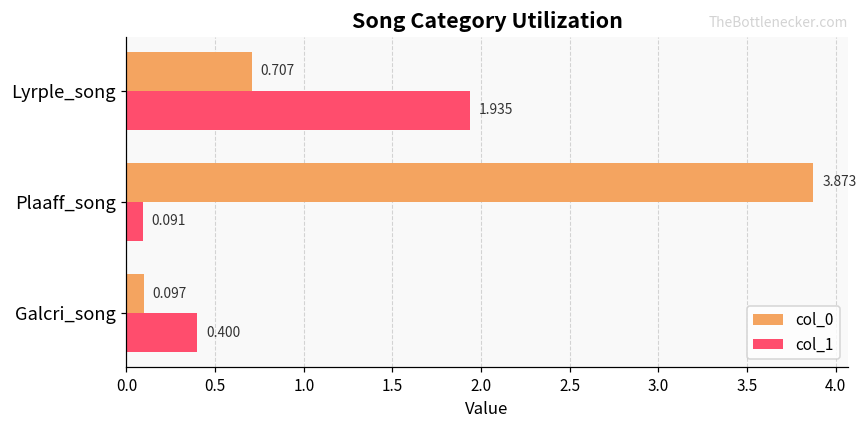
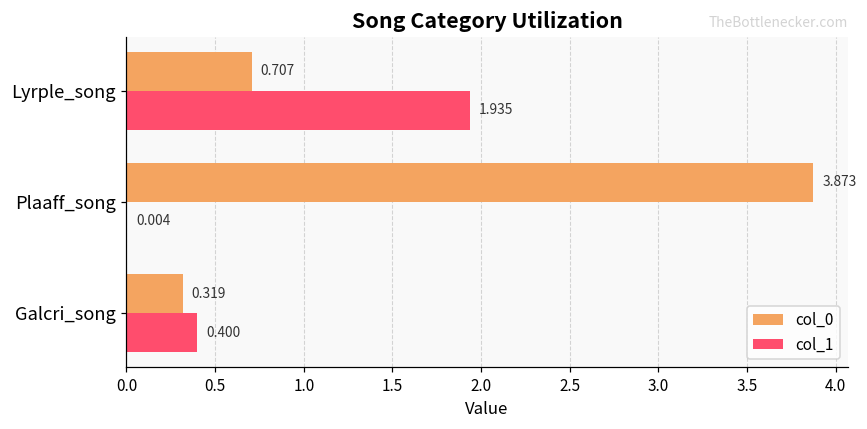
  {
    "col_0": {
      "Lyrple_song": 0.707,
      "Plaaff_song": 3.873,
-     "Galcri_song": 0.097
+     "Galcri_song": 0.319
    },
    "col_1": {
      "Lyrple_song": 1.935,
-     "Plaaff_song": 0.091,
+     "Plaaff_song": 0.004,
      "Galcri_song": 0.400
    }
  }
